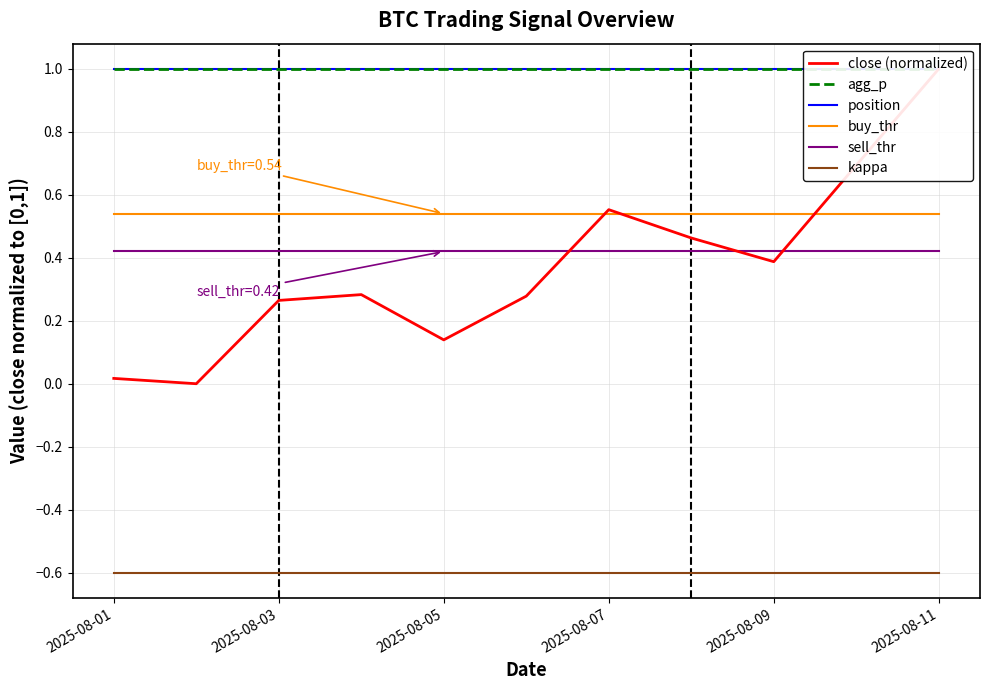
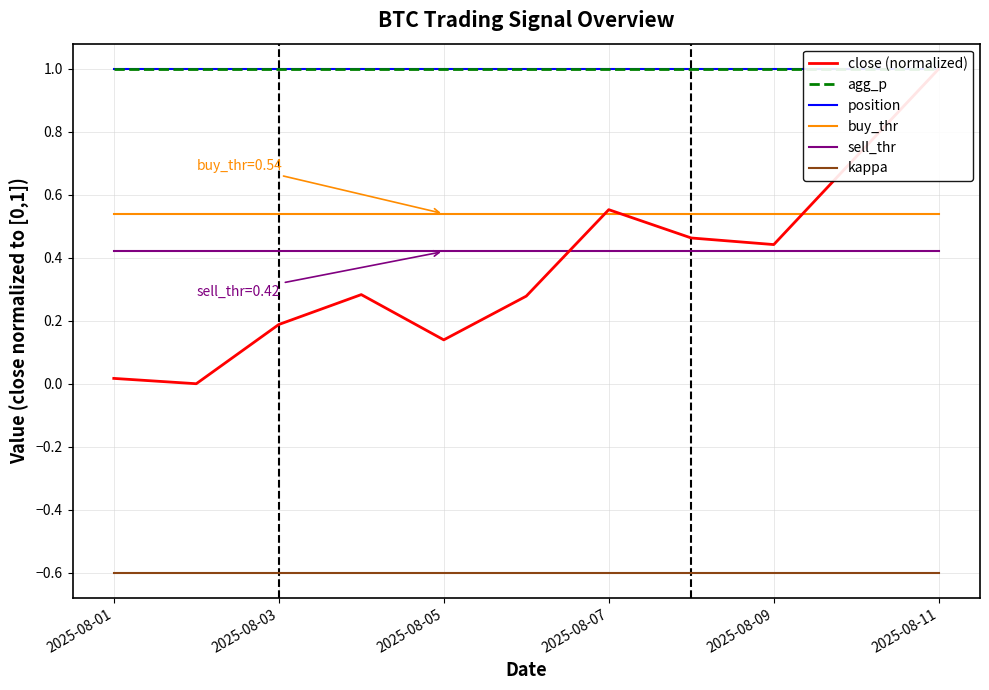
  {
    "close (normalized)": {
      "2025-08-01": 0.02,
-     "2025-08-03": 0.26,
+     "2025-08-03": 0.19,
      "2025-08-05": 0.14,
      "2025-08-07": 0.55,
-     "2025-08-09": 0.39
+     "2025-08-09": 0.44
    },
    "position": {
      "2025-08-01": 1.00,
      "2025-08-03": 1.00,
      "2025-08-05": 1.00,
      "2025-08-07": 1.00,
      "2025-08-09": 1.00
    },
    "buy_thr": {
      "2025-08-01": 0.54,
      "2025-08-05": 0.54,
      "2025-08-07": 0.54,
      "2025-08-09": 0.54,
      "2025-08-11": 0.54
    },
    "sell_thr": {
      "2025-08-01": 0.42,
      "2025-08-05": 0.42,
      "2025-08-07": 0.42,
      "2025-08-09": 0.42,
      "2025-08-11": 0.42
    },
    "kappa": {
      "2025-08-01": -0.60,
      "2025-08-03": -0.60,
      "2025-08-05": -0.60,
      "2025-08-07": -0.60,
      "2025-08-09": -0.60,
      "2025-08-11": -0.60
    }
  }
